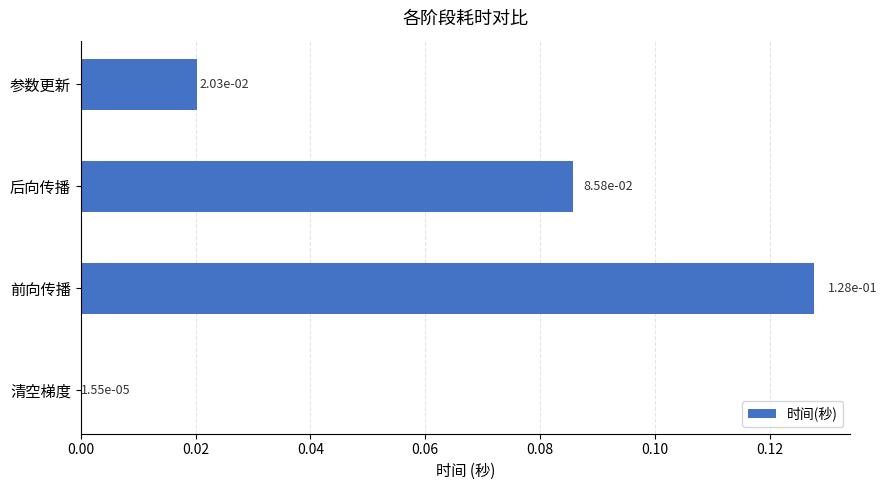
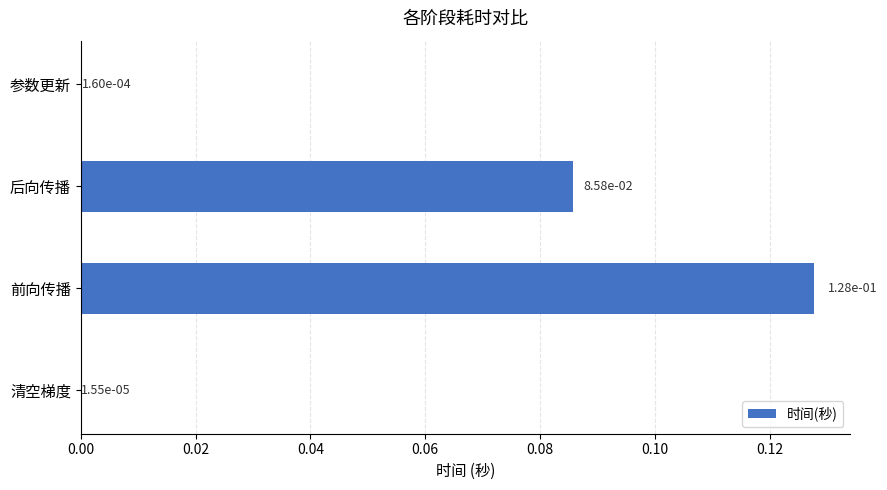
  {
-   "参数更新": "2.03e-02",
+   "参数更新": "1.60e-04",
    "后向传播": "8.58e-02",
    "前向传播": "1.28e-01",
    "清空梯度": "1.55e-05"
  }
